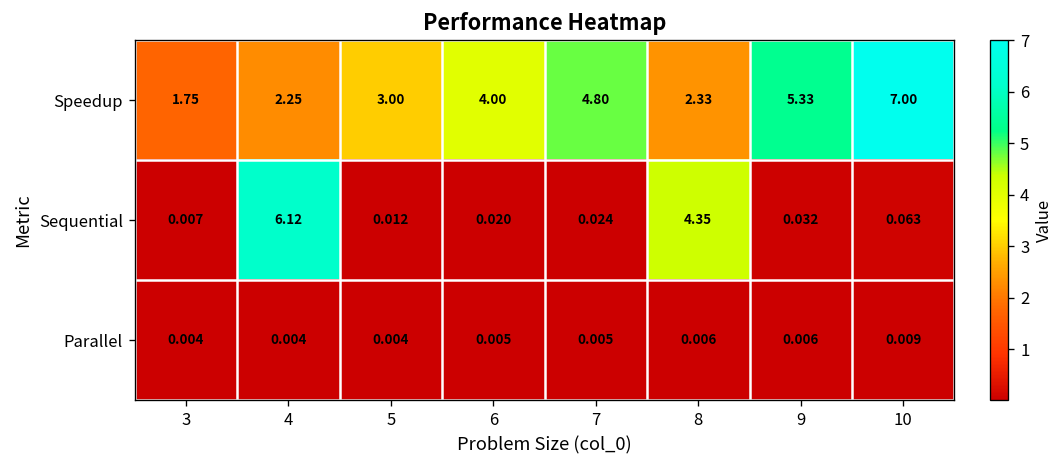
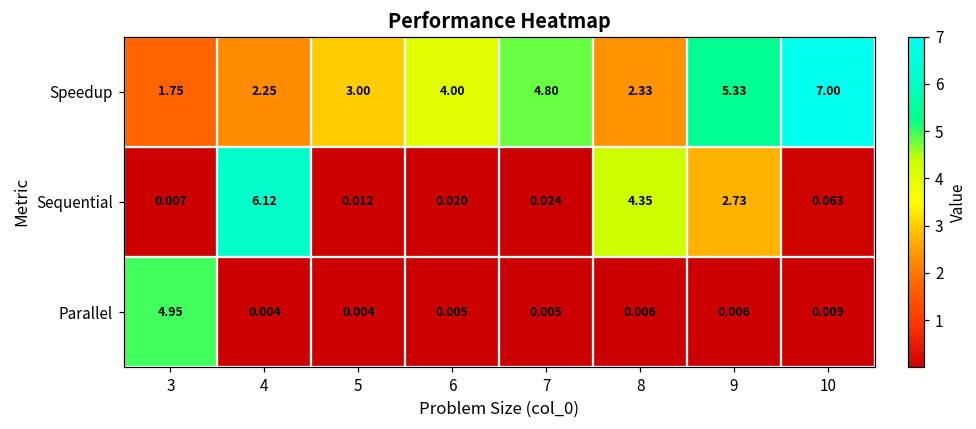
  {
    "Speedup": {
      "3": 1.75,
      "4": 2.25,
      "5": 3.00,
      "6": 4.00,
      "7": 4.80,
      "8": 2.33,
      "9": 5.33,
      "10": 7.00
    },
    "Sequential": {
      "3": 0.007,
      "4": 6.12,
      "5": 0.012,
      "6": 0.020,
      "7": 0.024,
      "8": 4.35,
-     "9": 0.032,
+     "9": 2.73,
      "10": 0.063
    },
    "Parallel": {
-     "3": 0.004,
+     "3": 4.95,
      "4": 0.004,
      "5": 0.004,
      "6": 0.005,
      "7": 0.005,
      "8": 0.006,
      "9": 0.006,
      "10": 0.009
    }
  }
